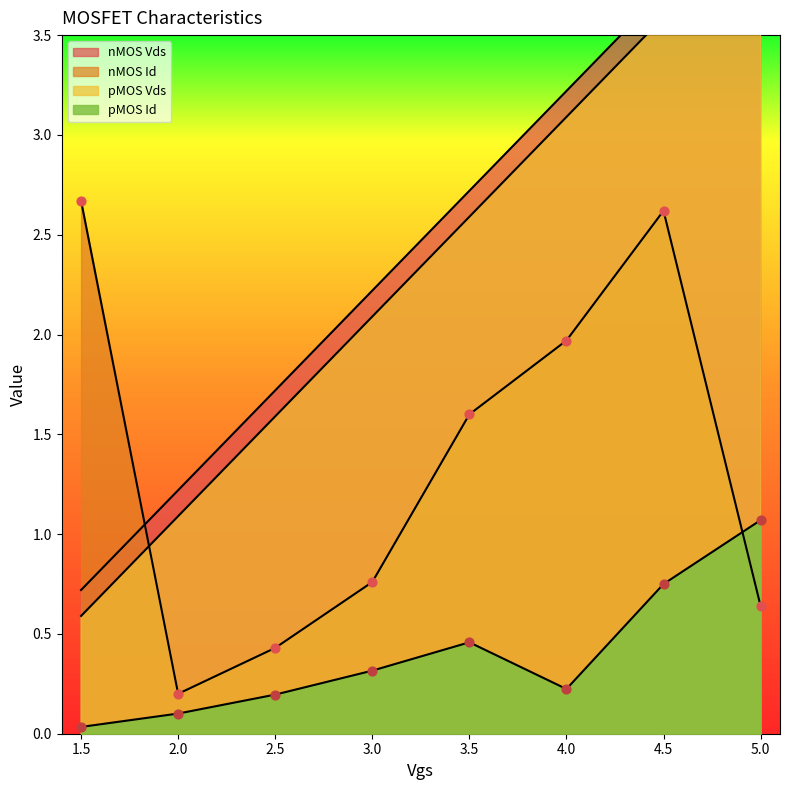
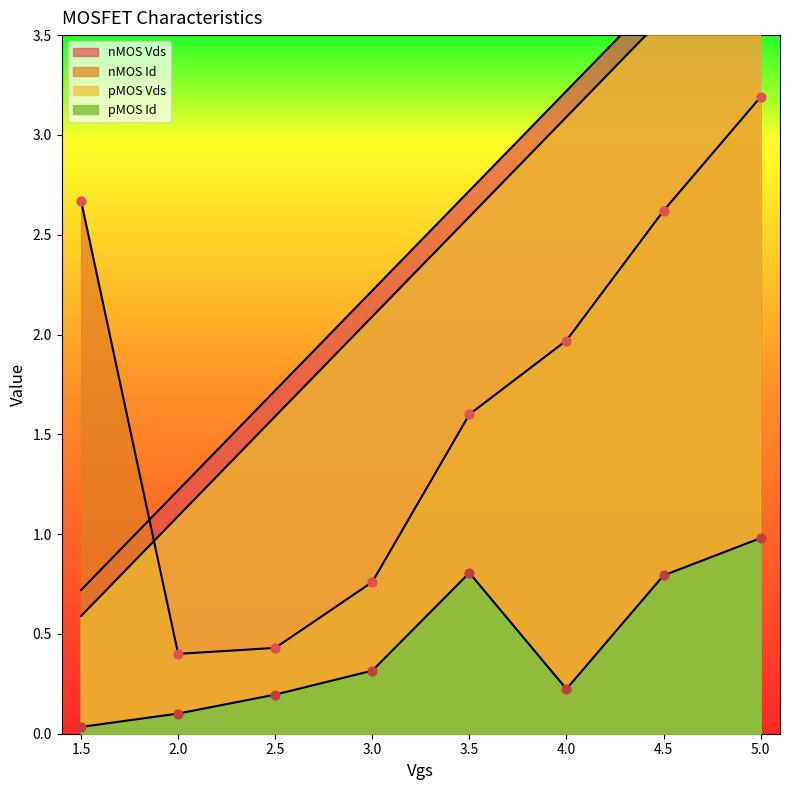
  {
    "nMOS Id": {
-     "2.0": 0.2,
-     "5.0": 0.64
+     "2.0": 0.4,
+     "5.0": 3.19
    },
    "pMOS Vds": {
      "1.5": 0.59,
      "2.0": 1.09,
      "2.5": 1.59,
      "3.0": 2.09,
      "3.5": 2.59,
      "4.0": 3.09
    },
    "pMOS Id": {
-     "3.5": 0.46,
-     "4.5": 0.75,
-     "5.0": 1.07
+     "3.5": 0.81,
+     "4.5": 0.79,
+     "5.0": 0.98
    }
  }
